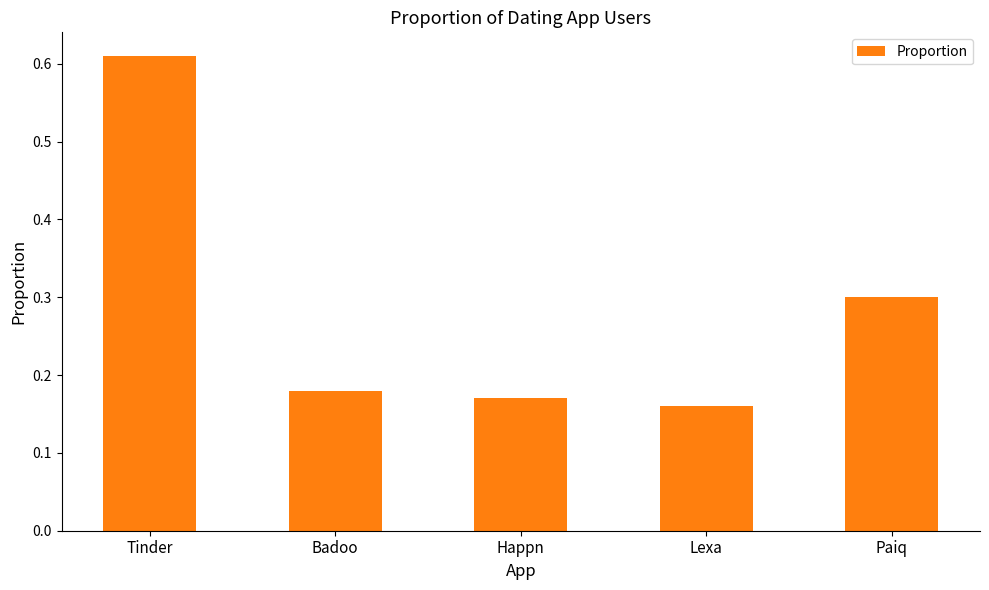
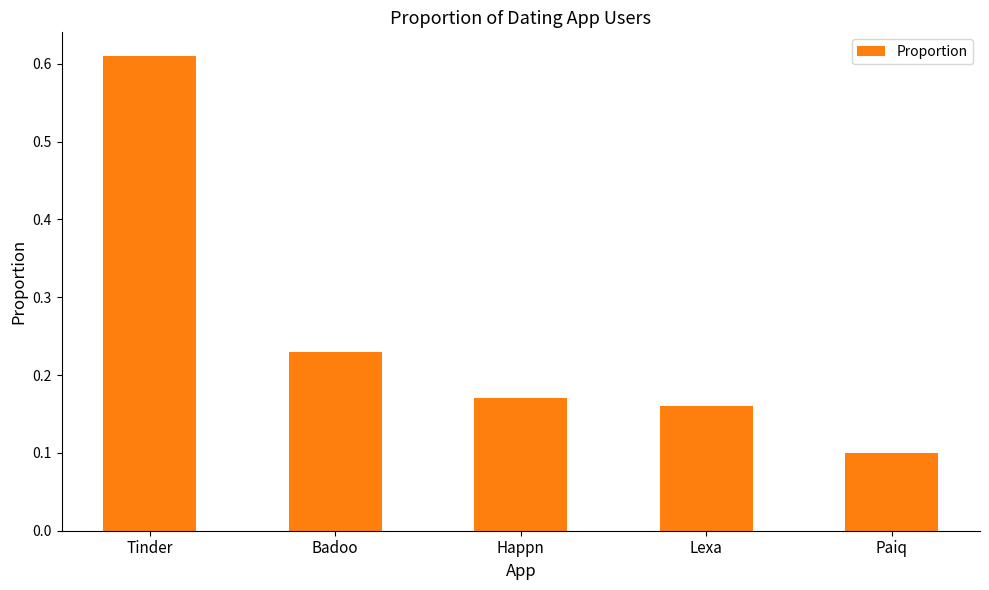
  {
    "Tinder": 0.61,
-   "Badoo": 0.18,
+   "Badoo": 0.23,
    "Happn": 0.17,
    "Lexa": 0.16,
-   "Paiq": 0.3
+   "Paiq": 0.1
  }
